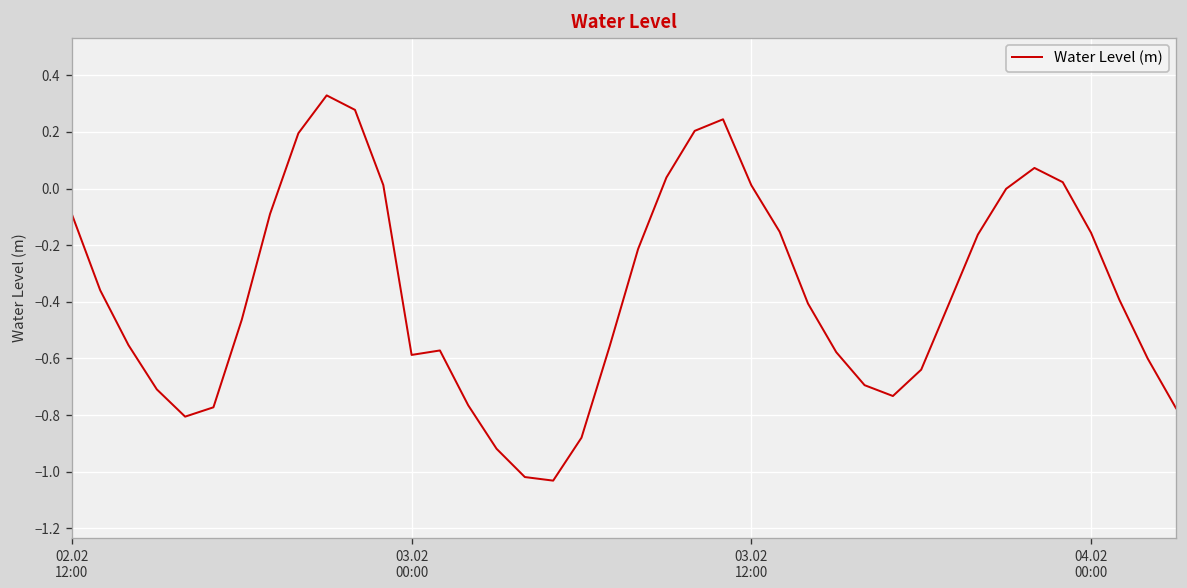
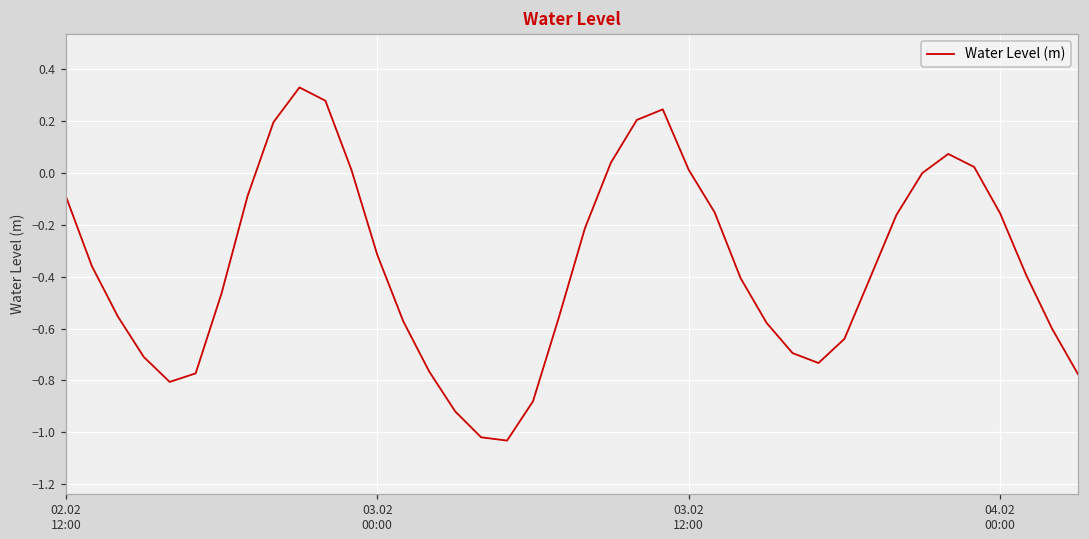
  {
    "02.02 12:00": -0.09,
-   "03.02 00:00": -0.59,
+   "03.02 00:00": -0.32,
    "03.02 12:00": 0.01,
    "04.02 00:00": -0.16
  }
